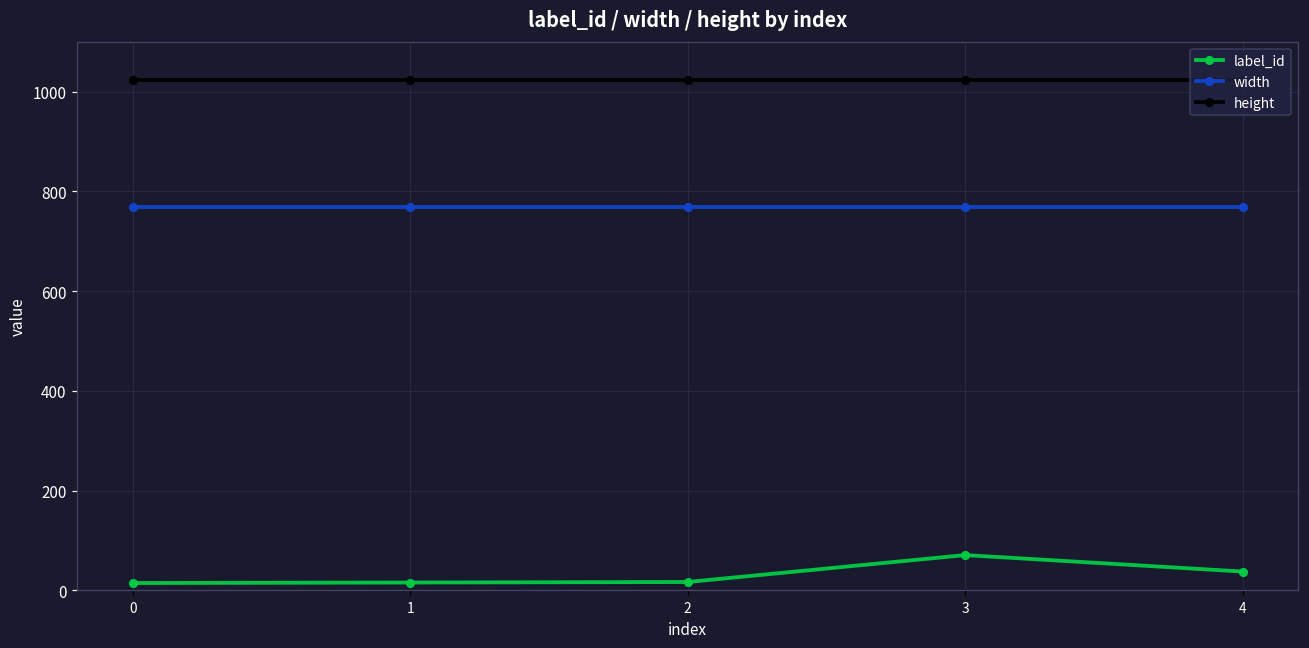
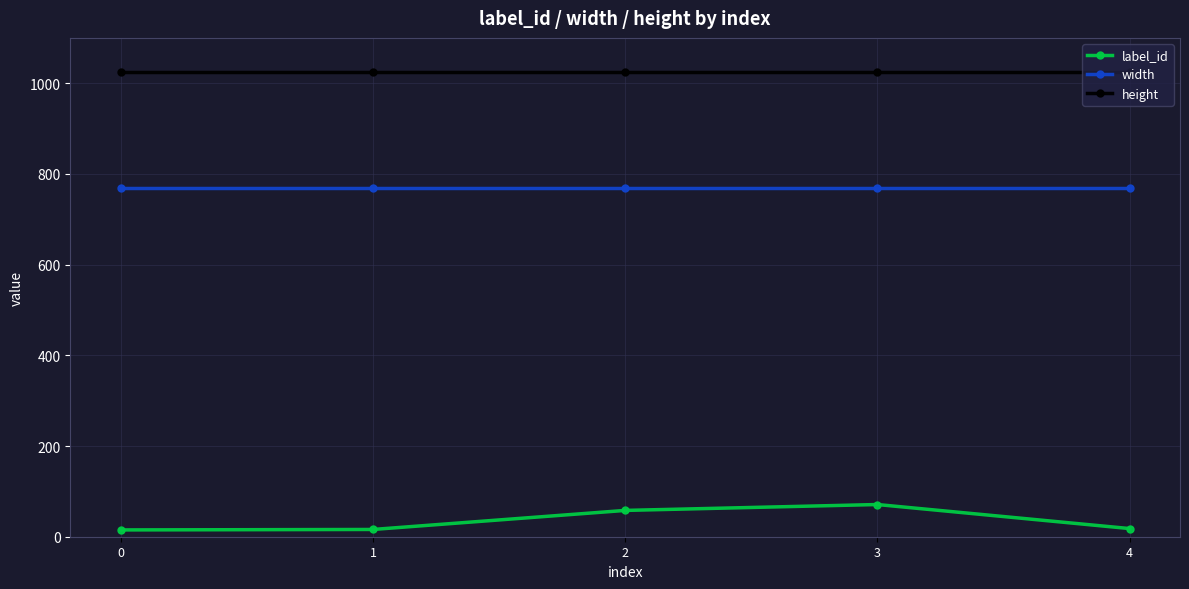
  {
    "label_id": {
      "0": 20,
      "1": 20,
-     "2": 20,
+     "2": 60,
      "3": 70,
-     "4": 40
+     "4": 20
    },
    "width": {
      "0": 770,
      "1": 770,
      "2": 770,
      "3": 770,
      "4": 770
    },
    "height": {
      "0": 1020,
      "1": 1020,
      "2": 1020,
      "3": 1020
    }
  }
